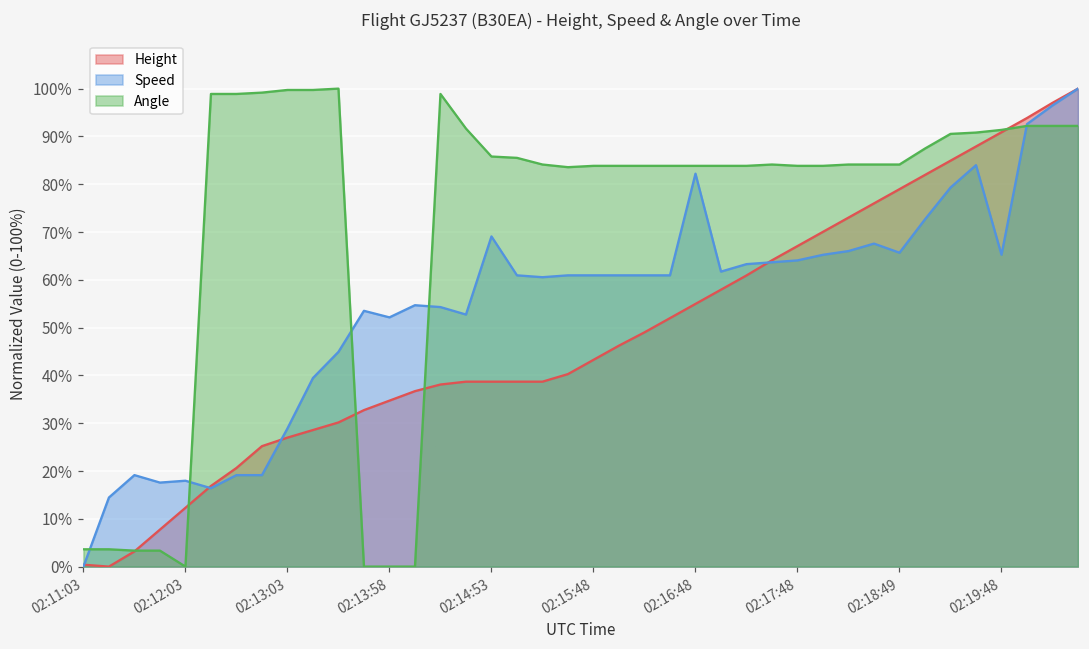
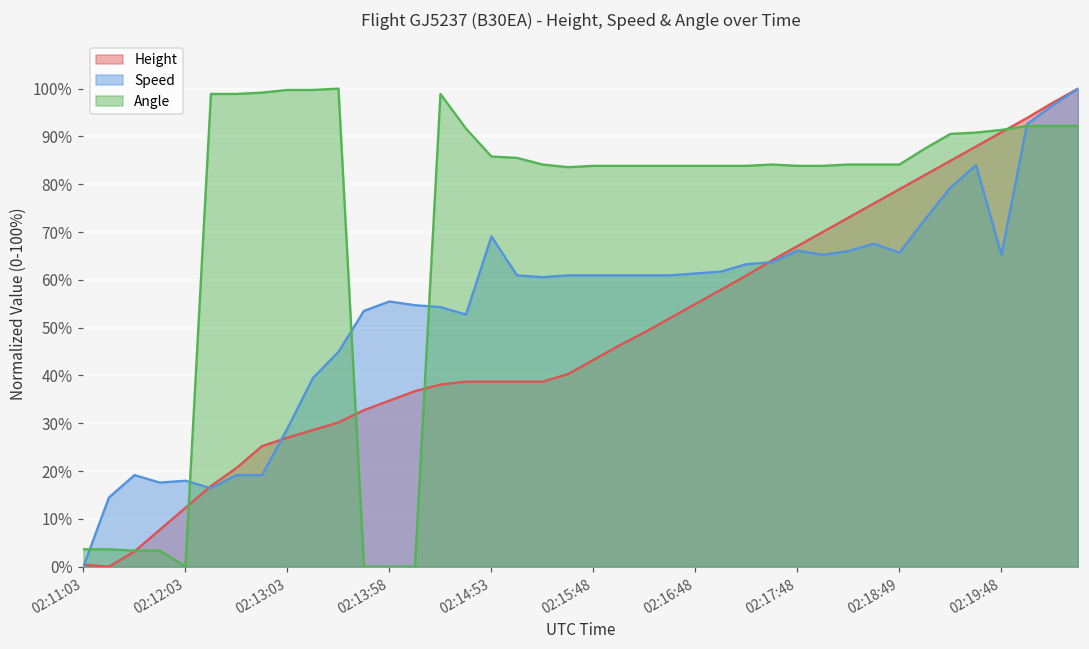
  {
    "Height": {
      "02:12:03": "12%",
      "02:13:03": "27%",
      "02:13:58": "35%",
      "02:14:53": "39%",
      "02:15:48": "43%",
      "02:16:48": "55%",
      "02:17:48": "67%",
      "02:18:49": "79%"
    },
    "Speed": {
      "02:12:03": "18%",
      "02:13:03": "29%",
-     "02:13:58": "52%",
+     "02:13:58": "55%",
      "02:14:53": "69%",
      "02:15:48": "61%",
-     "02:16:48": "82%",
-     "02:17:48": "64%",
+     "02:16:48": "61%",
+     "02:17:48": "66%",
      "02:18:49": "66%",
      "02:19:48": "65%"
    },
    "Angle": {
      "02:11:03": "4%",
      "02:12:03": "0%",
      "02:13:03": "100%",
      "02:13:58": "0%",
      "02:14:53": "86%",
      "02:15:48": "84%",
      "02:16:48": "84%",
      "02:17:48": "84%",
      "02:18:49": "84%"
    }
  }
